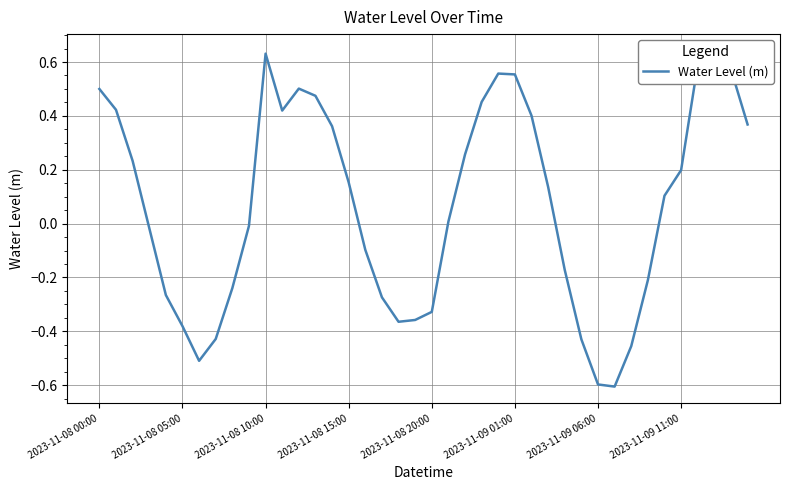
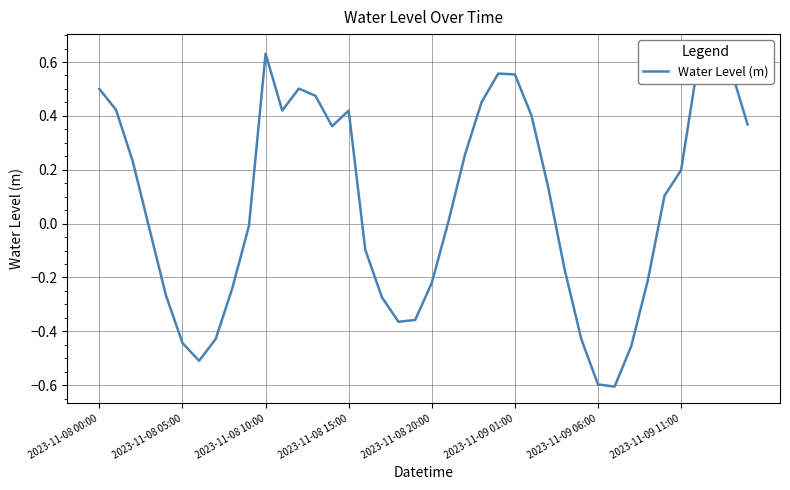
  {
    "2023-11-08 00:00": 0.50,
-   "2023-11-08 05:00": -0.38,
+   "2023-11-08 05:00": -0.44,
    "2023-11-08 10:00": 0.63,
-   "2023-11-08 15:00": 0.15,
-   "2023-11-08 20:00": -0.33,
+   "2023-11-08 15:00": 0.42,
+   "2023-11-08 20:00": -0.22,
    "2023-11-09 01:00": 0.55,
    "2023-11-09 06:00": -0.60,
    "2023-11-09 11:00": 0.20
  }
